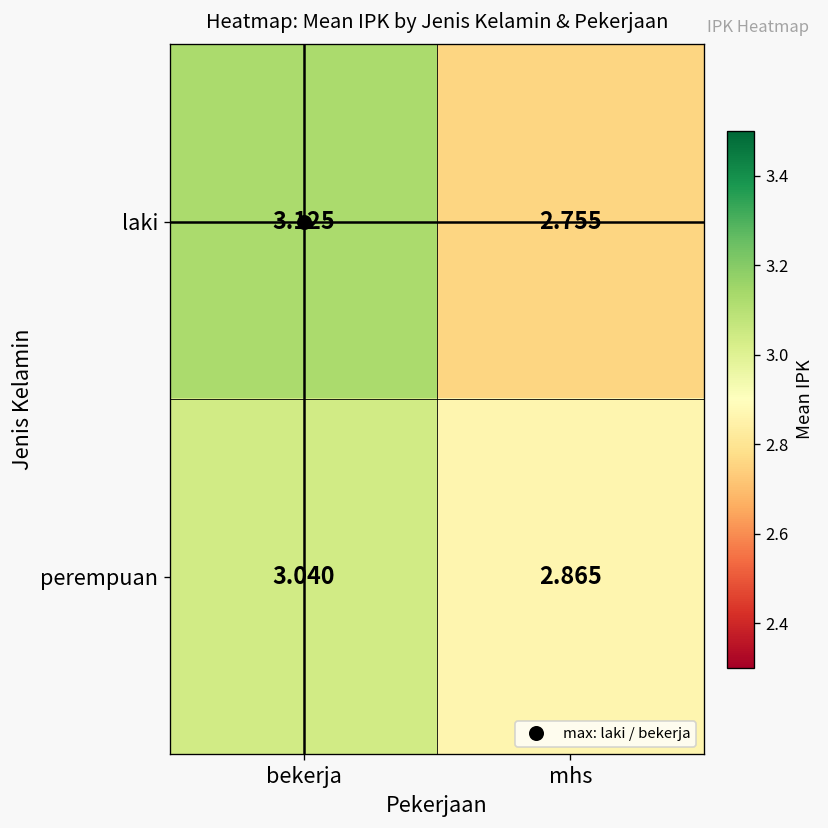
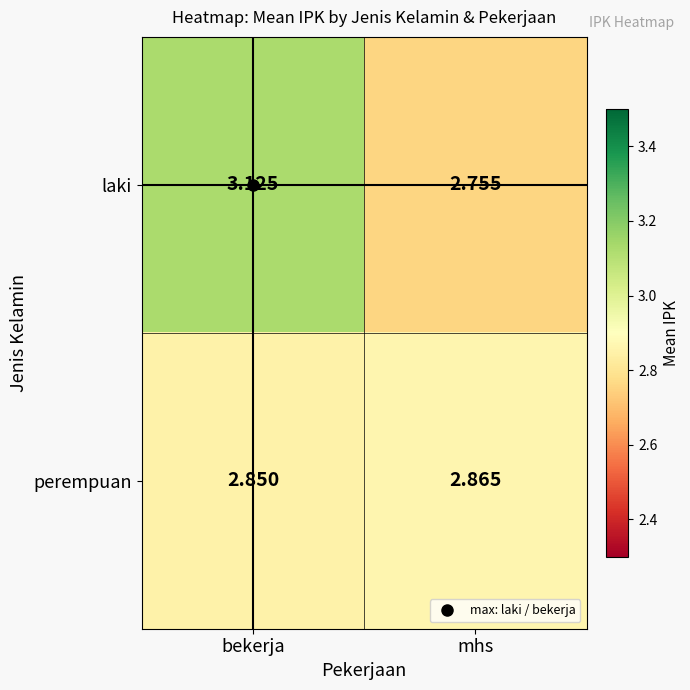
  {
    "laki": {
      "mhs": 2.755
    },
    "perempuan": {
-     "bekerja": 3.040,
+     "bekerja": 2.850,
      "mhs": 2.865
    }
  }
